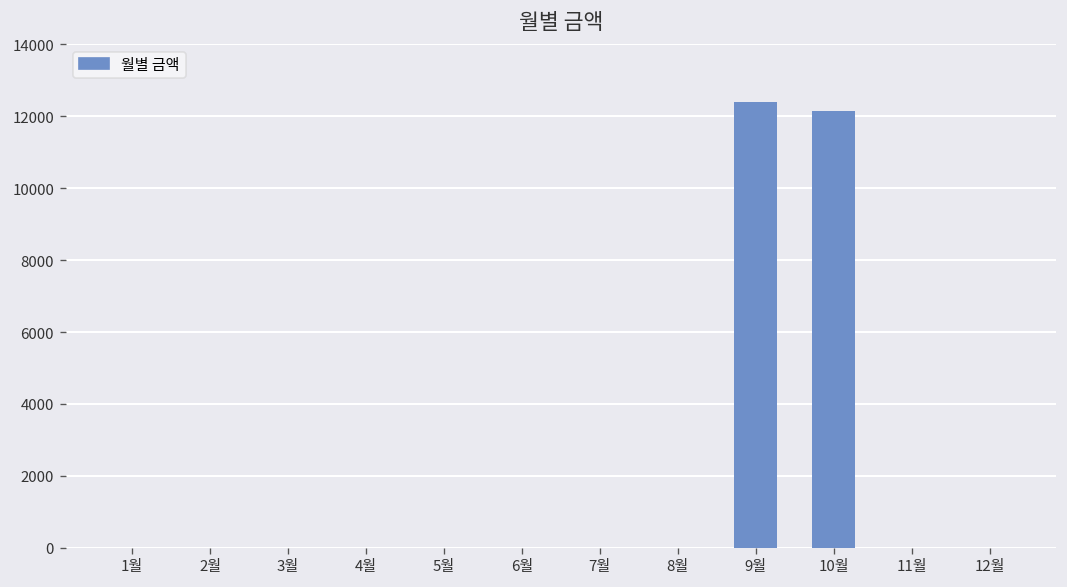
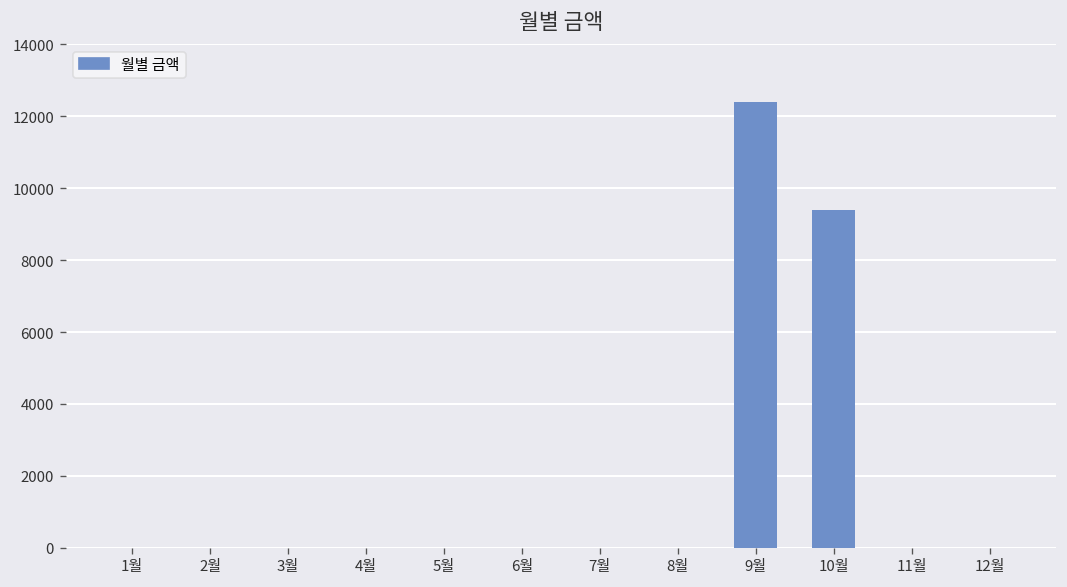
  {
    "1월": 0,
    "2월": 0,
    "3월": 0,
    "4월": 0,
    "5월": 0,
    "6월": 0,
    "7월": 0,
    "8월": 0,
    "9월": 12400,
-   "10월": 12200,
+   "10월": 9400,
    "11월": 0,
    "12월": 0
  }
